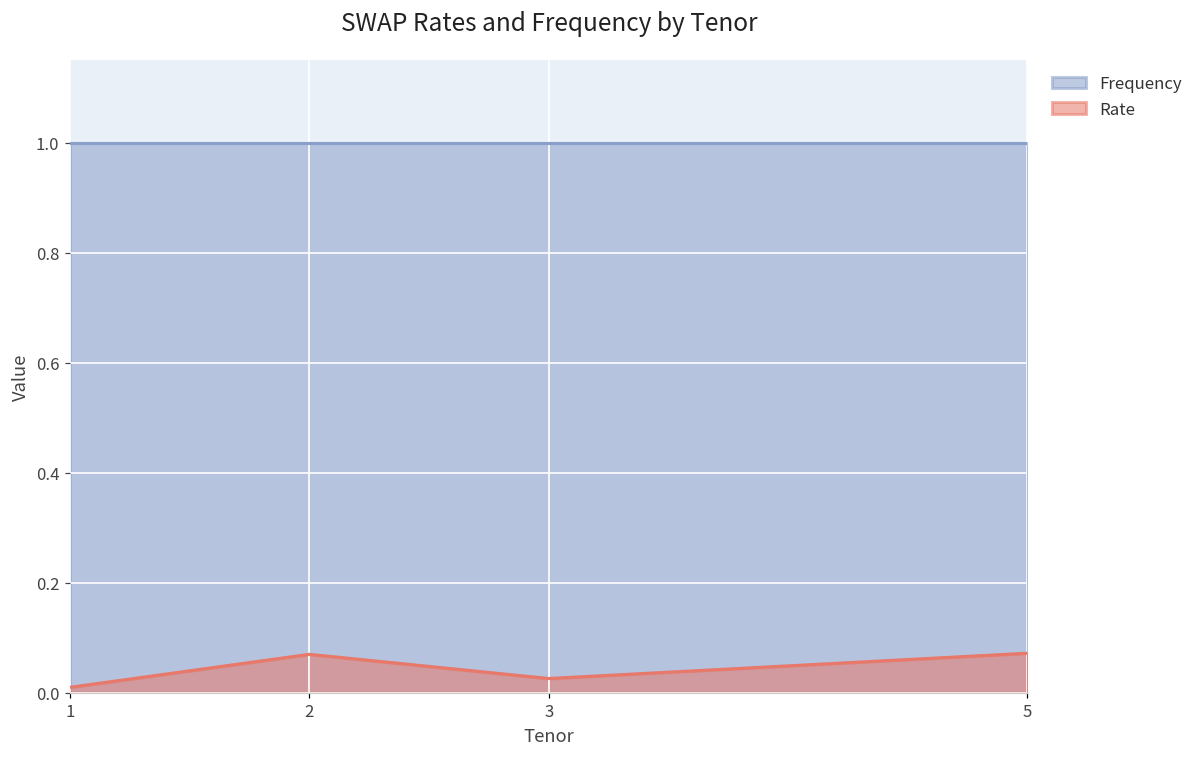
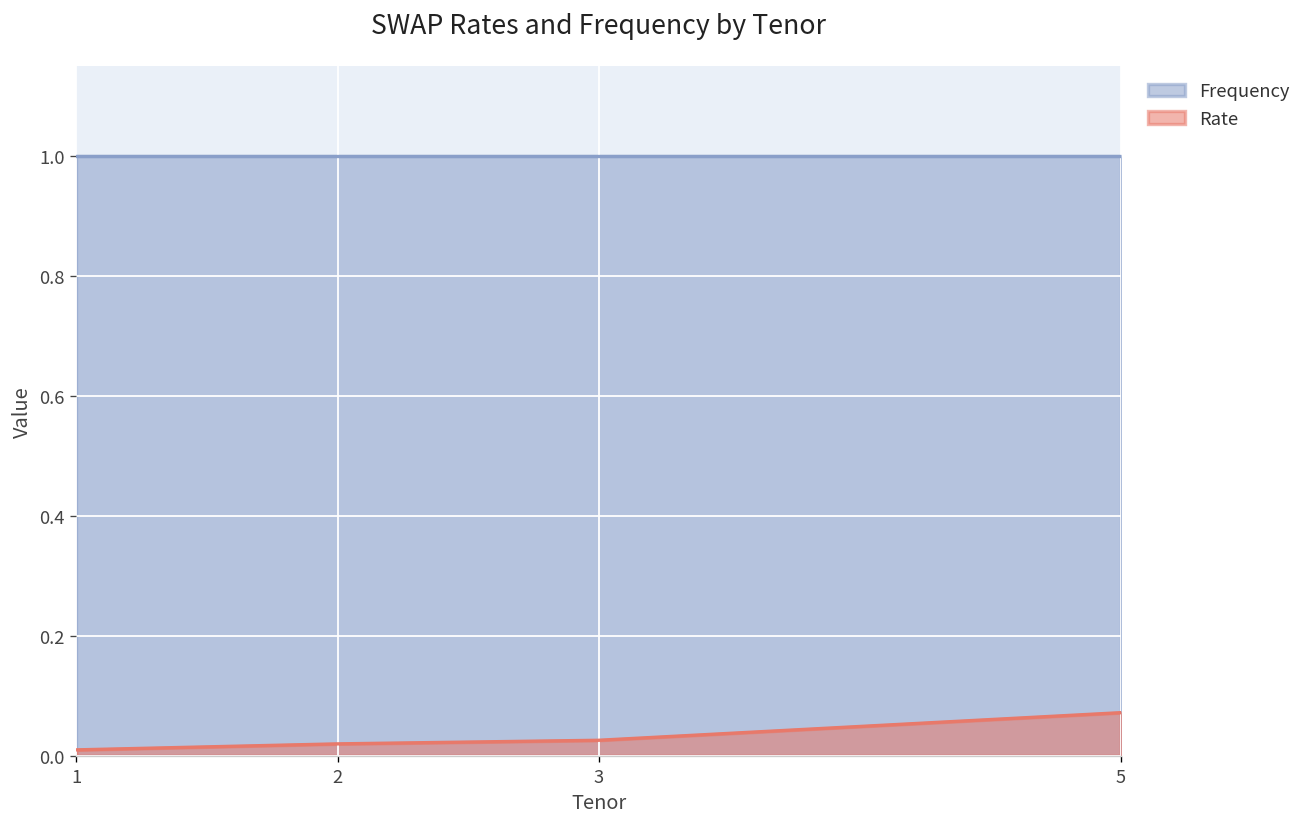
  {
    "Frequency": {
      "1": 1.00,
      "2": 1.00,
      "3": 1.00,
      "5": 1.00
    },
    "Rate": {
      "1": 0.01,
-     "2": 0.07,
+     "2": 0.02,
      "3": 0.03,
      "5": 0.07
    }
  }
